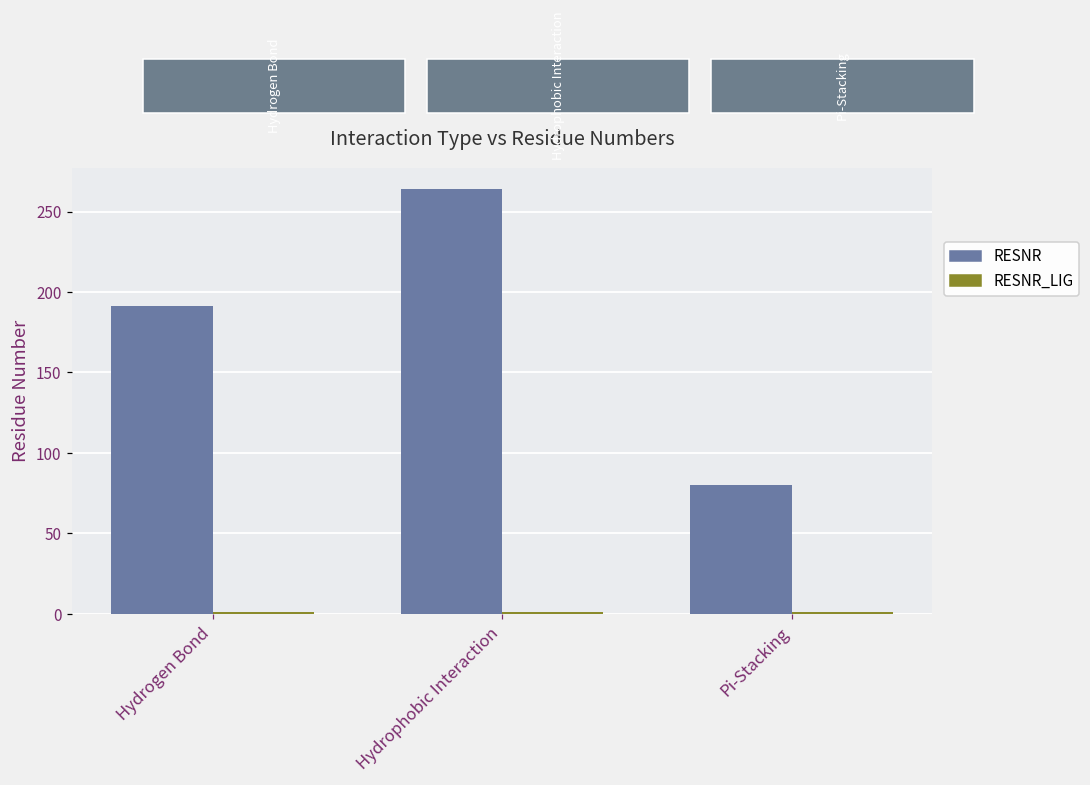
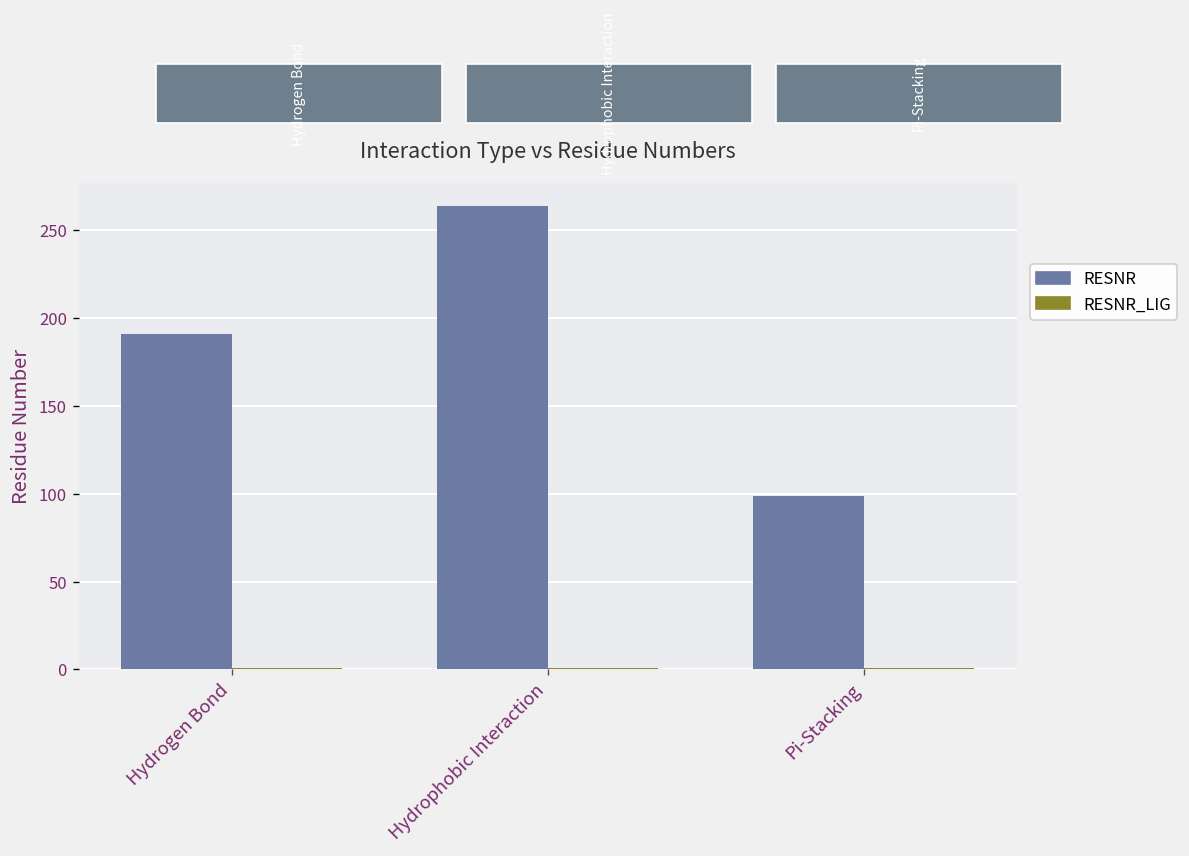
  {
    "RESNR": {
      "Hydrogen Bond": 191,
      "Hydrophobic Interaction": 264,
-     "Pi-Stacking": 80
+     "Pi-Stacking": 99
    }
  }
